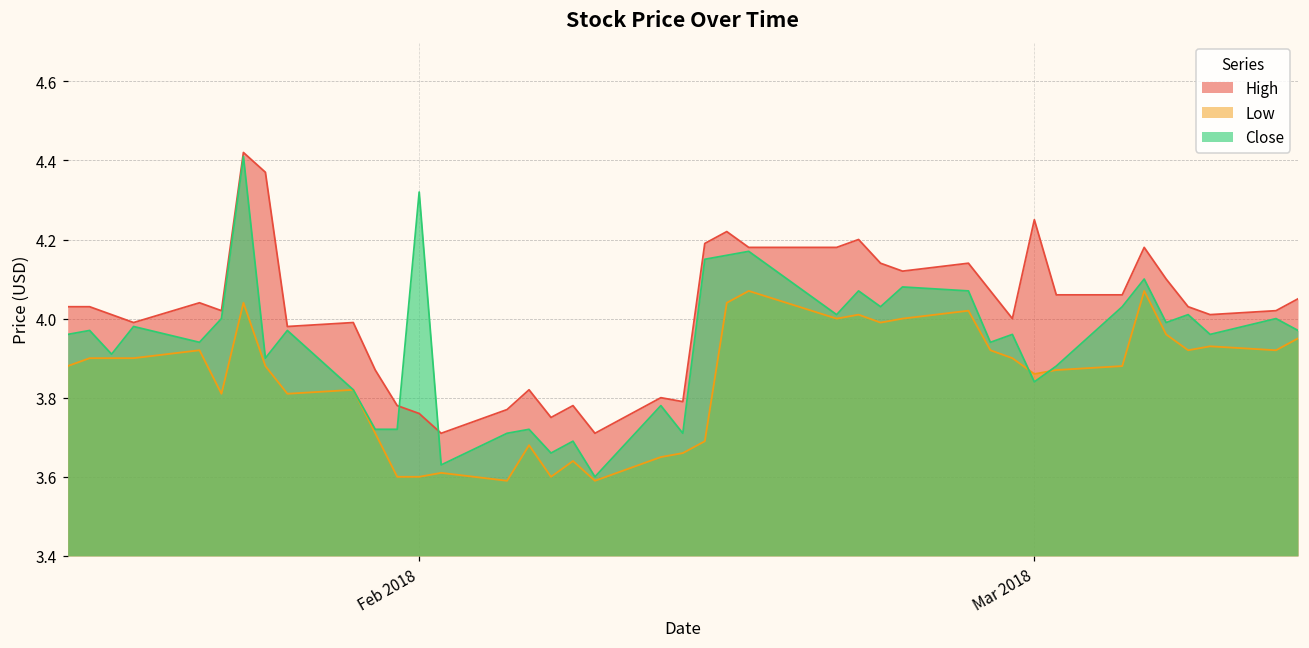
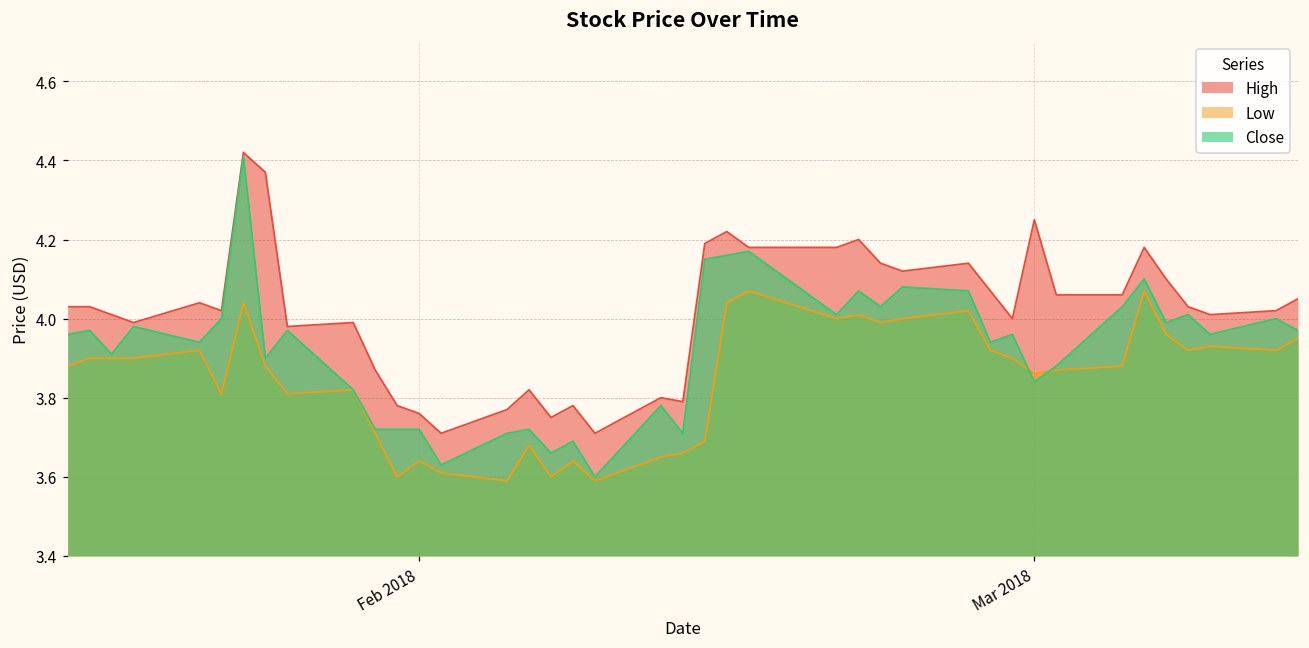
  {
    "High": {
      "Feb 2018": 3.76,
      "Mar 2018": 4.25
    },
    "Low": {
-     "Feb 2018": 3.60,
+     "Feb 2018": 3.64,
      "Mar 2018": 3.86
    },
    "Close": {
-     "Feb 2018": 4.32,
+     "Feb 2018": 3.72,
      "Mar 2018": 3.84
    }
  }
